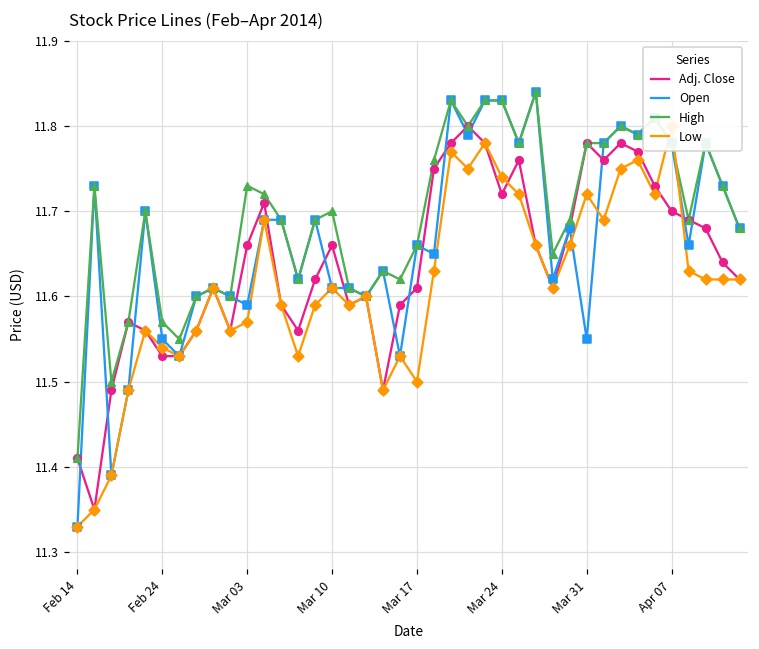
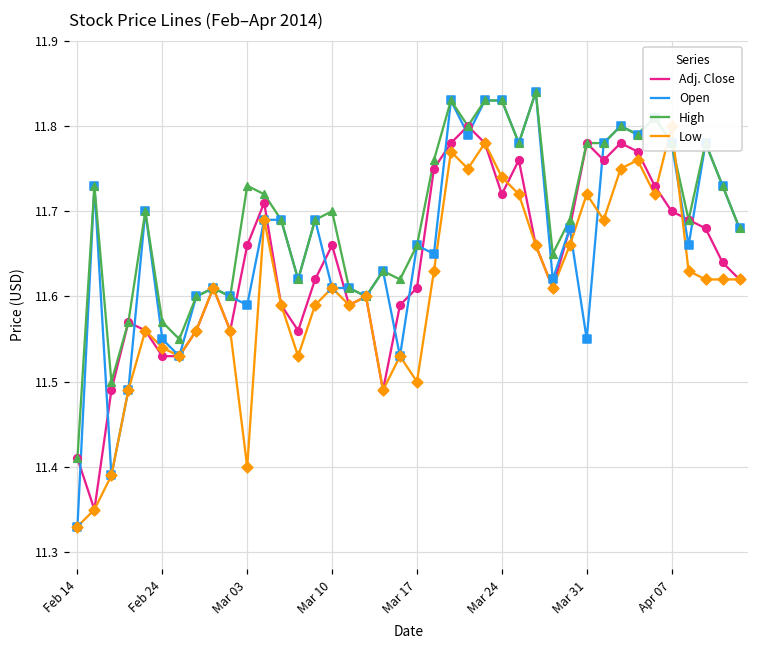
  {
    "Adj. Close": {
      "Feb 24": 11.53,
      "Mar 03": 11.66,
      "Mar 10": 11.66,
      "Mar 17": 11.61,
      "Mar 24": 11.72,
      "Apr 07": 11.70
    },
    "Open": {
      "Feb 24": 11.55,
      "Mar 03": 11.59,
      "Mar 31": 11.55
    },
    "High": {
      "Feb 24": 11.57,
      "Mar 03": 11.73,
      "Mar 10": 11.70
    },
    "Low": {
      "Feb 24": 11.54,
-     "Mar 03": 11.57,
+     "Mar 03": 11.40,
      "Mar 17": 11.50,
      "Mar 24": 11.74,
      "Mar 31": 11.72
    }
  }
